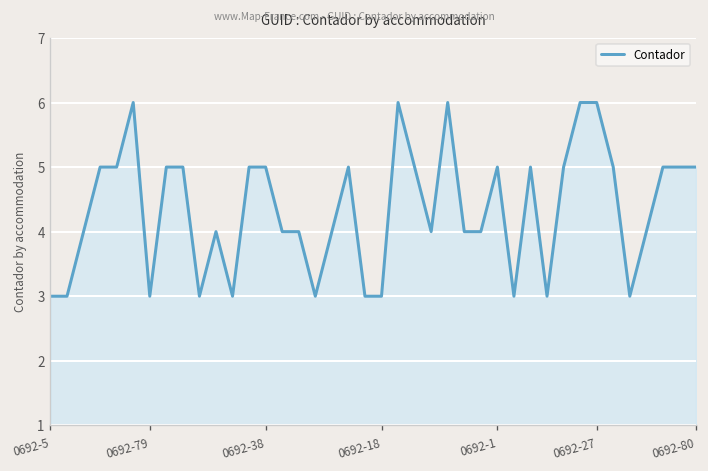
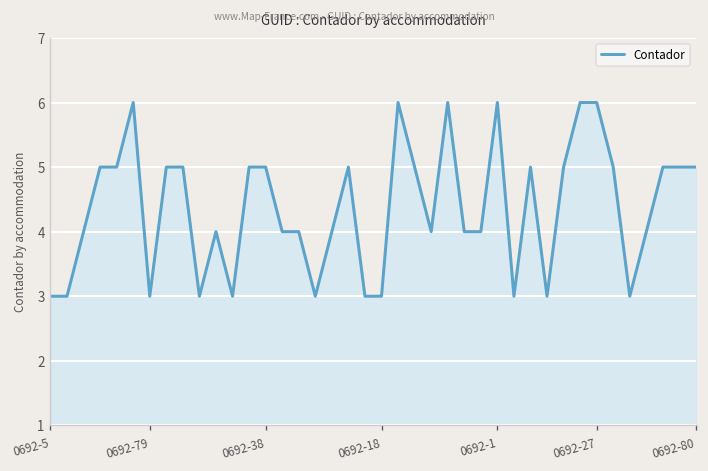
  {
    "0692-5": 3,
    "0692-79": 3,
    "0692-38": 5,
    "0692-18": 3,
-   "0692-1": 5,
+   "0692-1": 6,
    "0692-27": 6,
    "0692-80": 5
  }
